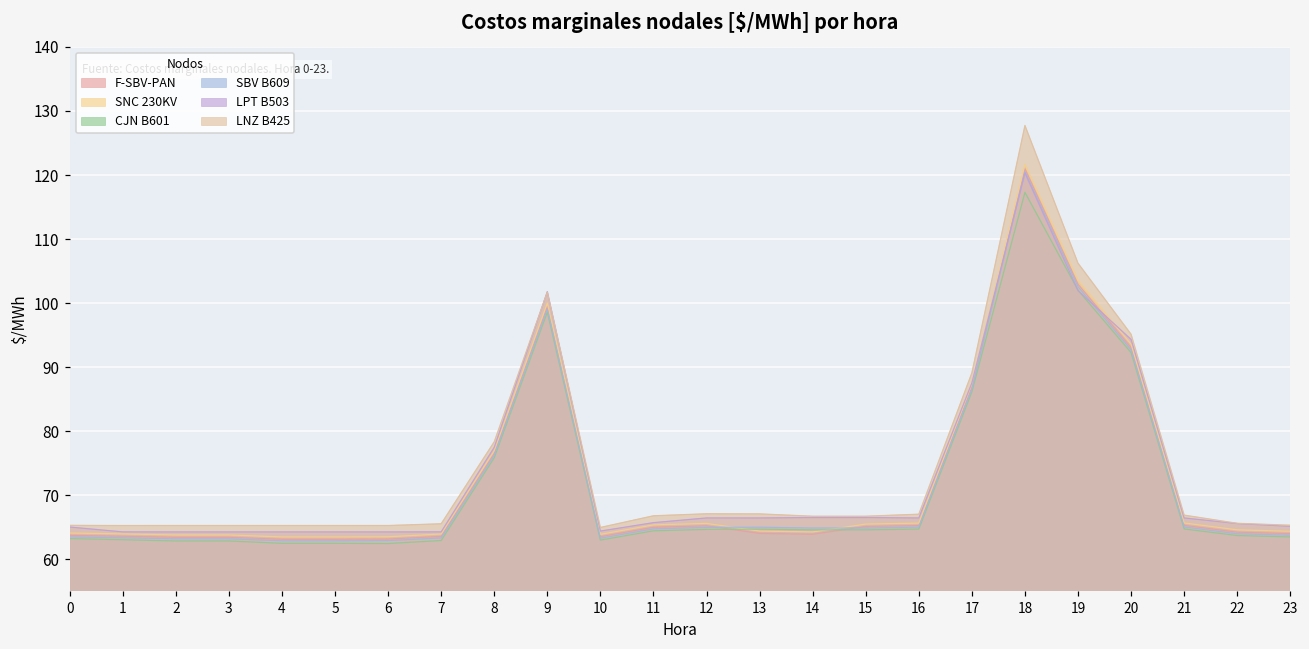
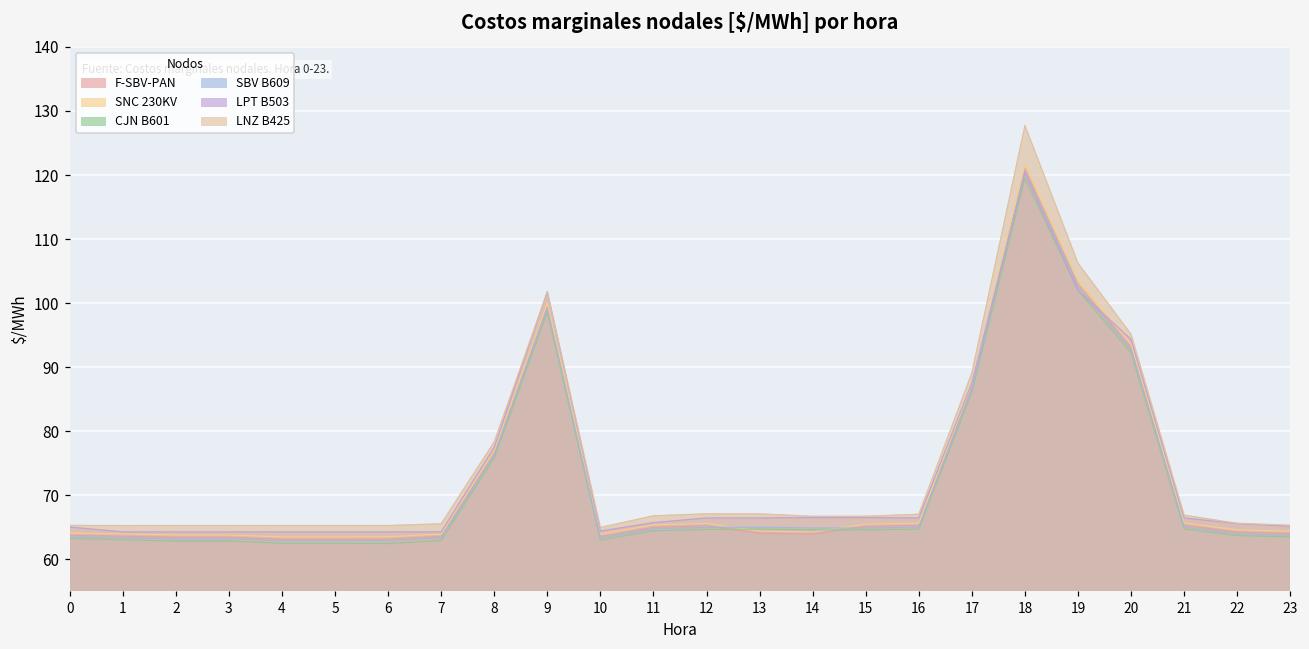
  {
    "CJN B601": {
      "6": 62,
      "9": 99,
-     "18": 117
+     "18": 120
    }
  }
